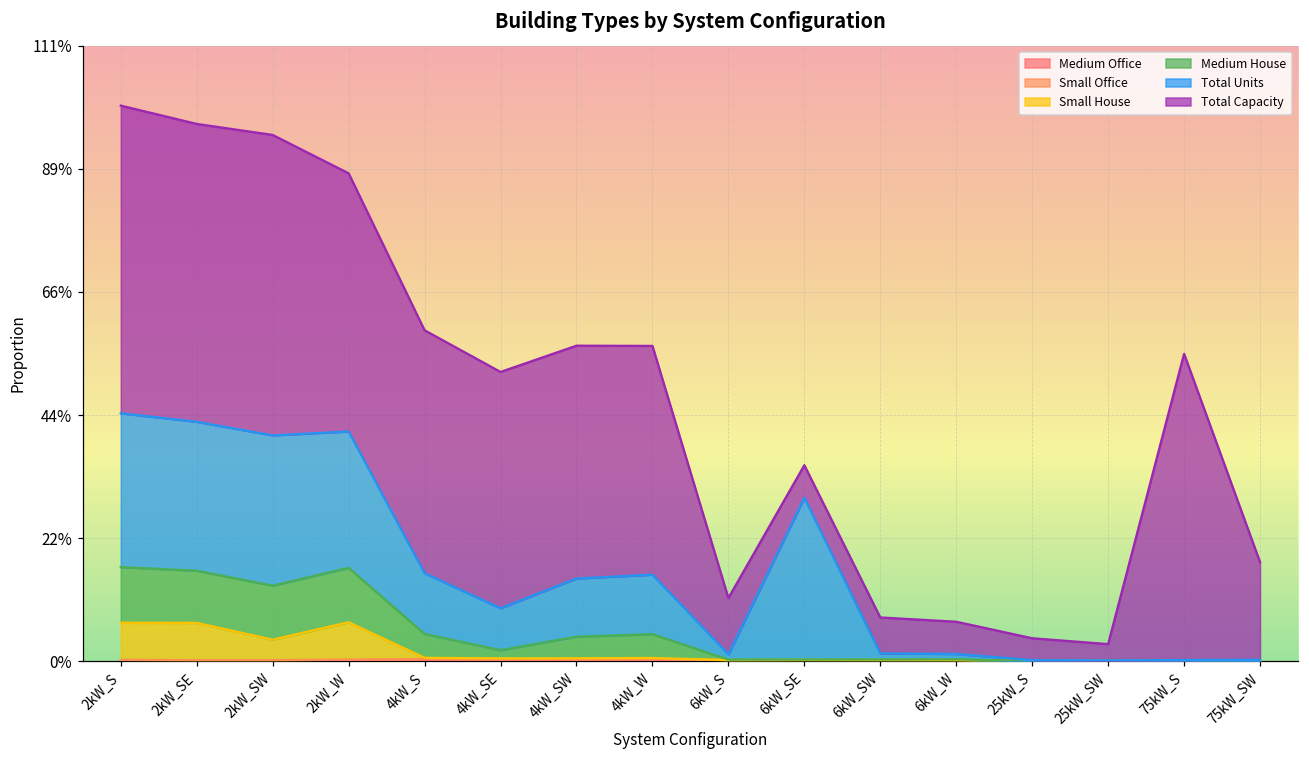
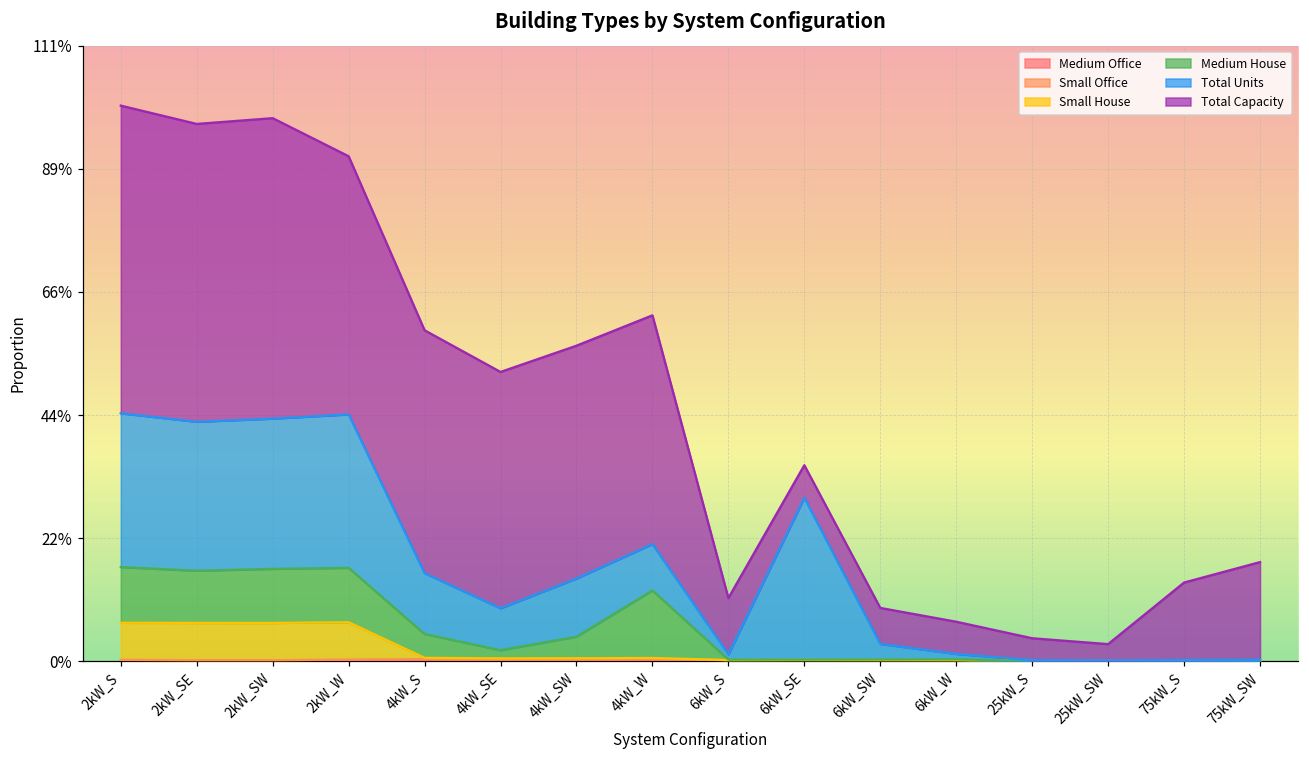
  {
    "Small House": {
      "2kW_S": "7%",
      "2kW_SE": "7%",
-     "2kW_SW": "4%",
+     "2kW_SW": "7%",
      "2kW_W": "7%"
    },
    "Medium House": {
      "2kW_S": "10%",
      "2kW_SE": "9%",
      "2kW_SW": "10%",
      "2kW_W": "10%",
      "4kW_S": "4%",
      "4kW_SE": "1%",
      "4kW_SW": "4%",
-     "4kW_W": "4%"
+     "4kW_W": "12%"
    },
    "Total Units": {
      "2kW_S": "28%",
      "2kW_SE": "27%",
      "2kW_SW": "27%",
-     "2kW_W": "25%",
+     "2kW_W": "28%",
      "4kW_S": "11%",
      "4kW_SE": "8%",
      "4kW_SW": "10%",
-     "4kW_W": "11%",
+     "4kW_W": "8%",
      "6kW_S": "1%",
      "6kW_SE": "29%",
-     "6kW_SW": "1%",
+     "6kW_SW": "3%",
      "6kW_W": "1%"
    },
    "Total Capacity": {
      "2kW_S": "56%",
      "2kW_SE": "54%",
      "2kW_SW": "54%",
      "2kW_W": "47%",
      "4kW_S": "44%",
      "4kW_SE": "43%",
      "4kW_SW": "42%",
      "4kW_W": "41%",
      "6kW_S": "10%",
      "6kW_SE": "6%",
      "6kW_SW": "6%",
      "6kW_W": "6%",
      "25kW_S": "4%",
      "25kW_SW": "3%",
-     "75kW_S": "55%",
+     "75kW_S": "14%",
      "75kW_SW": "18%"
    }
  }
